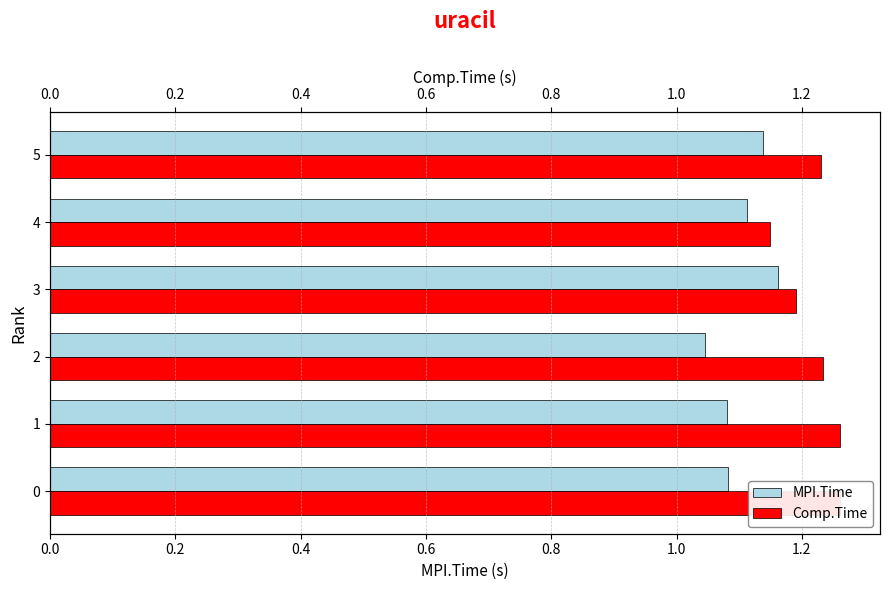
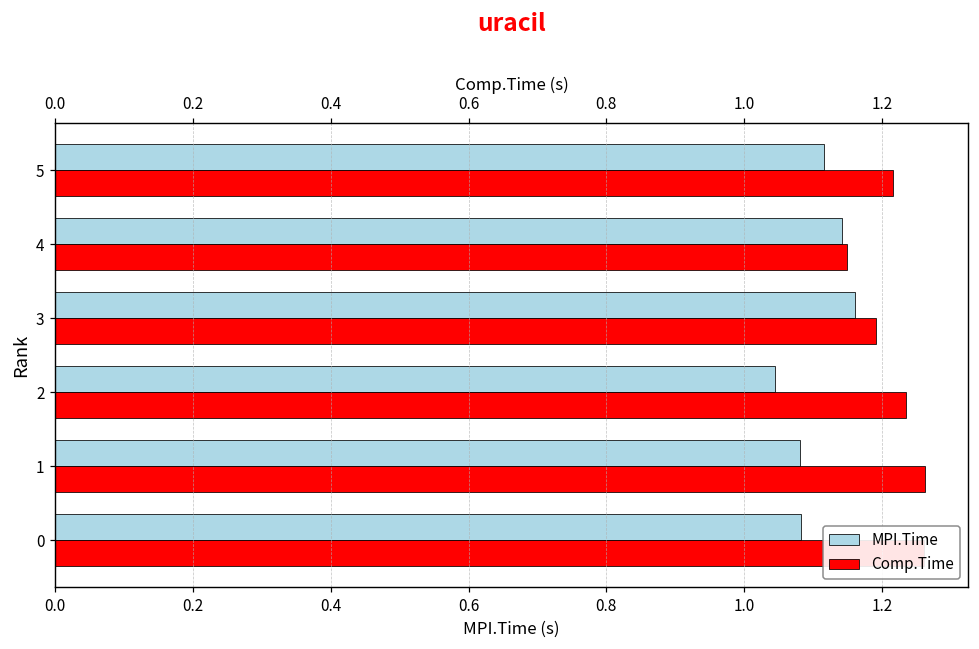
  {
    "MPI.Time": {
-     "5": 1.14,
-     "4": 1.11,
+     "5": 1.12,
+     "4": 1.14,
      "3": 1.16,
      "2": 1.05,
      "1": 1.08,
      "0": 1.08
    },
    "Comp.Time": {
-     "5": 1.23,
+     "5": 1.22,
      "4": 1.15,
      "3": 1.19,
      "2": 1.23,
      "1": 1.26
    }
  }
